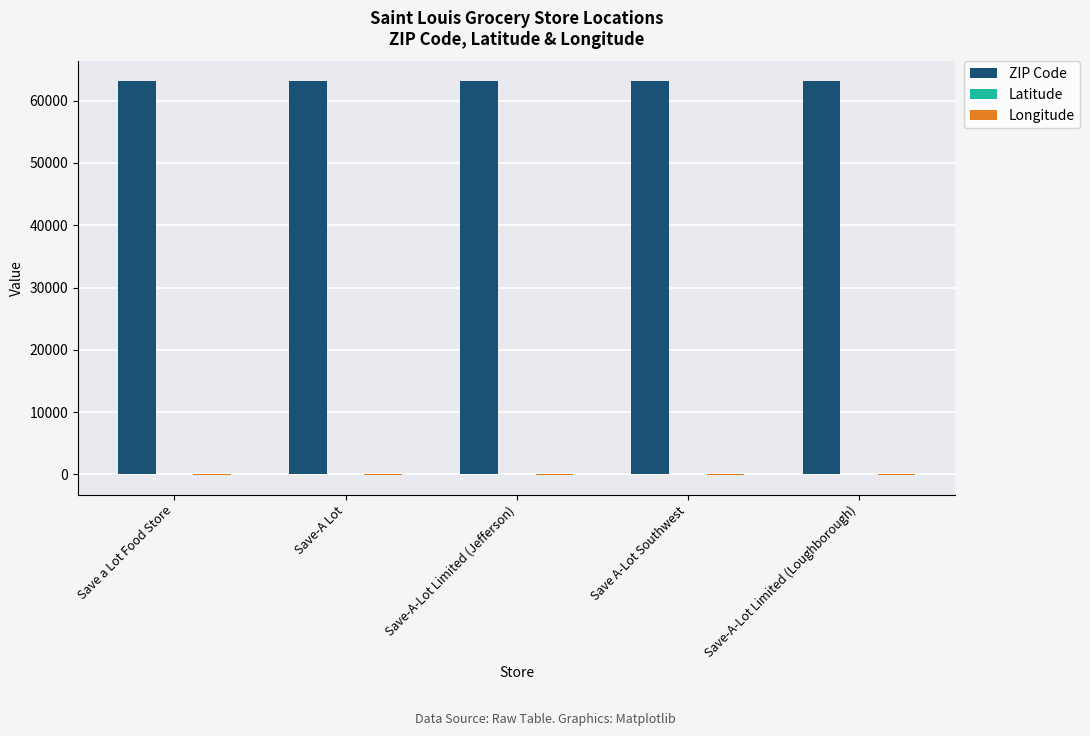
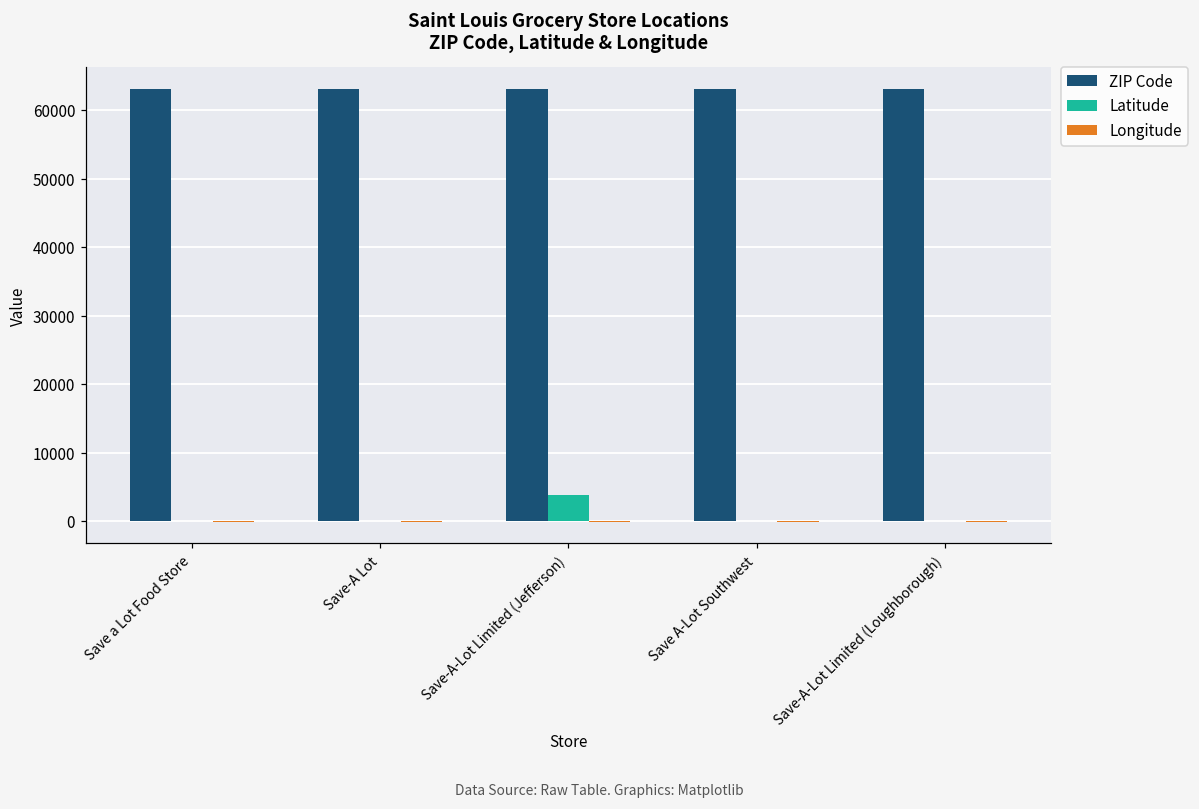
  {
    "ZIP Code": {
      "Save a Lot Food Store": 63000,
      "Save-A Lot": 63000,
      "Save-A-Lot Limited (Jefferson)": 63000,
      "Save A-Lot Southwest": 63000,
      "Save-A-Lot Limited (Loughborough)": 63000
    },
    "Latitude": {
-     "Save-A-Lot Limited (Jefferson)": 0
+     "Save-A-Lot Limited (Jefferson)": 4000
    }
  }
